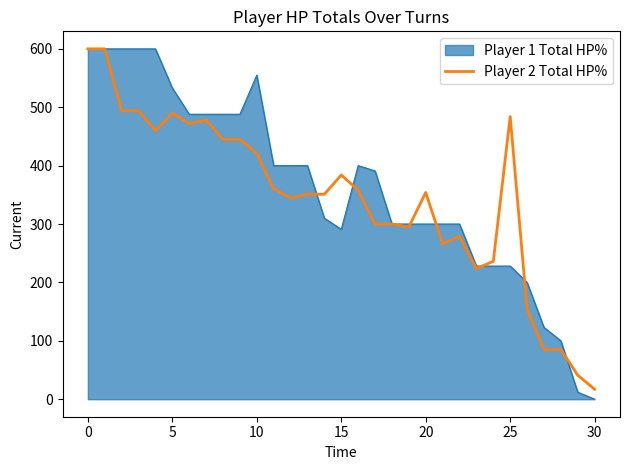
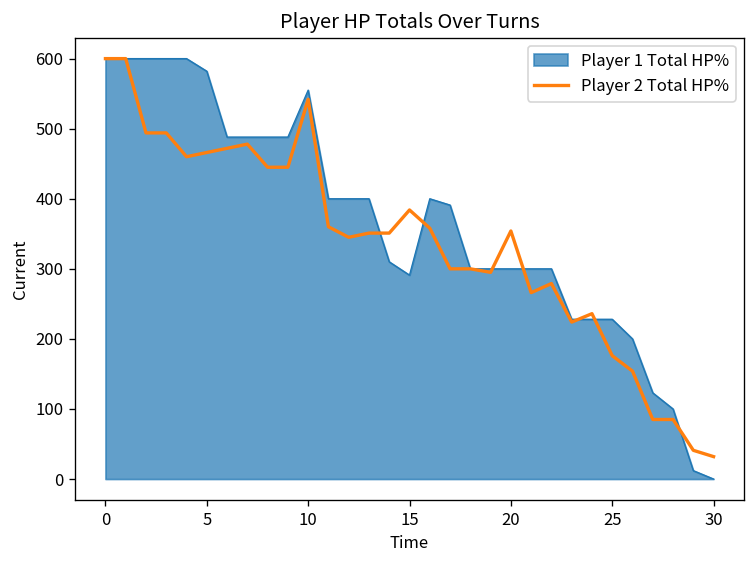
  {
    "Player 1 Total HP%": {
-     "5": 530,
+     "5": 580,
      "10": 560,
      "15": 290,
      "20": 300,
      "25": 230,
      "30": 0
    },
    "Player 2 Total HP%": {
-     "5": 490,
-     "10": 420,
+     "5": 470,
+     "10": 540,
      "15": 380,
      "20": 350,
-     "25": 480,
-     "30": 20
+     "25": 180,
+     "30": 30
    }
  }
